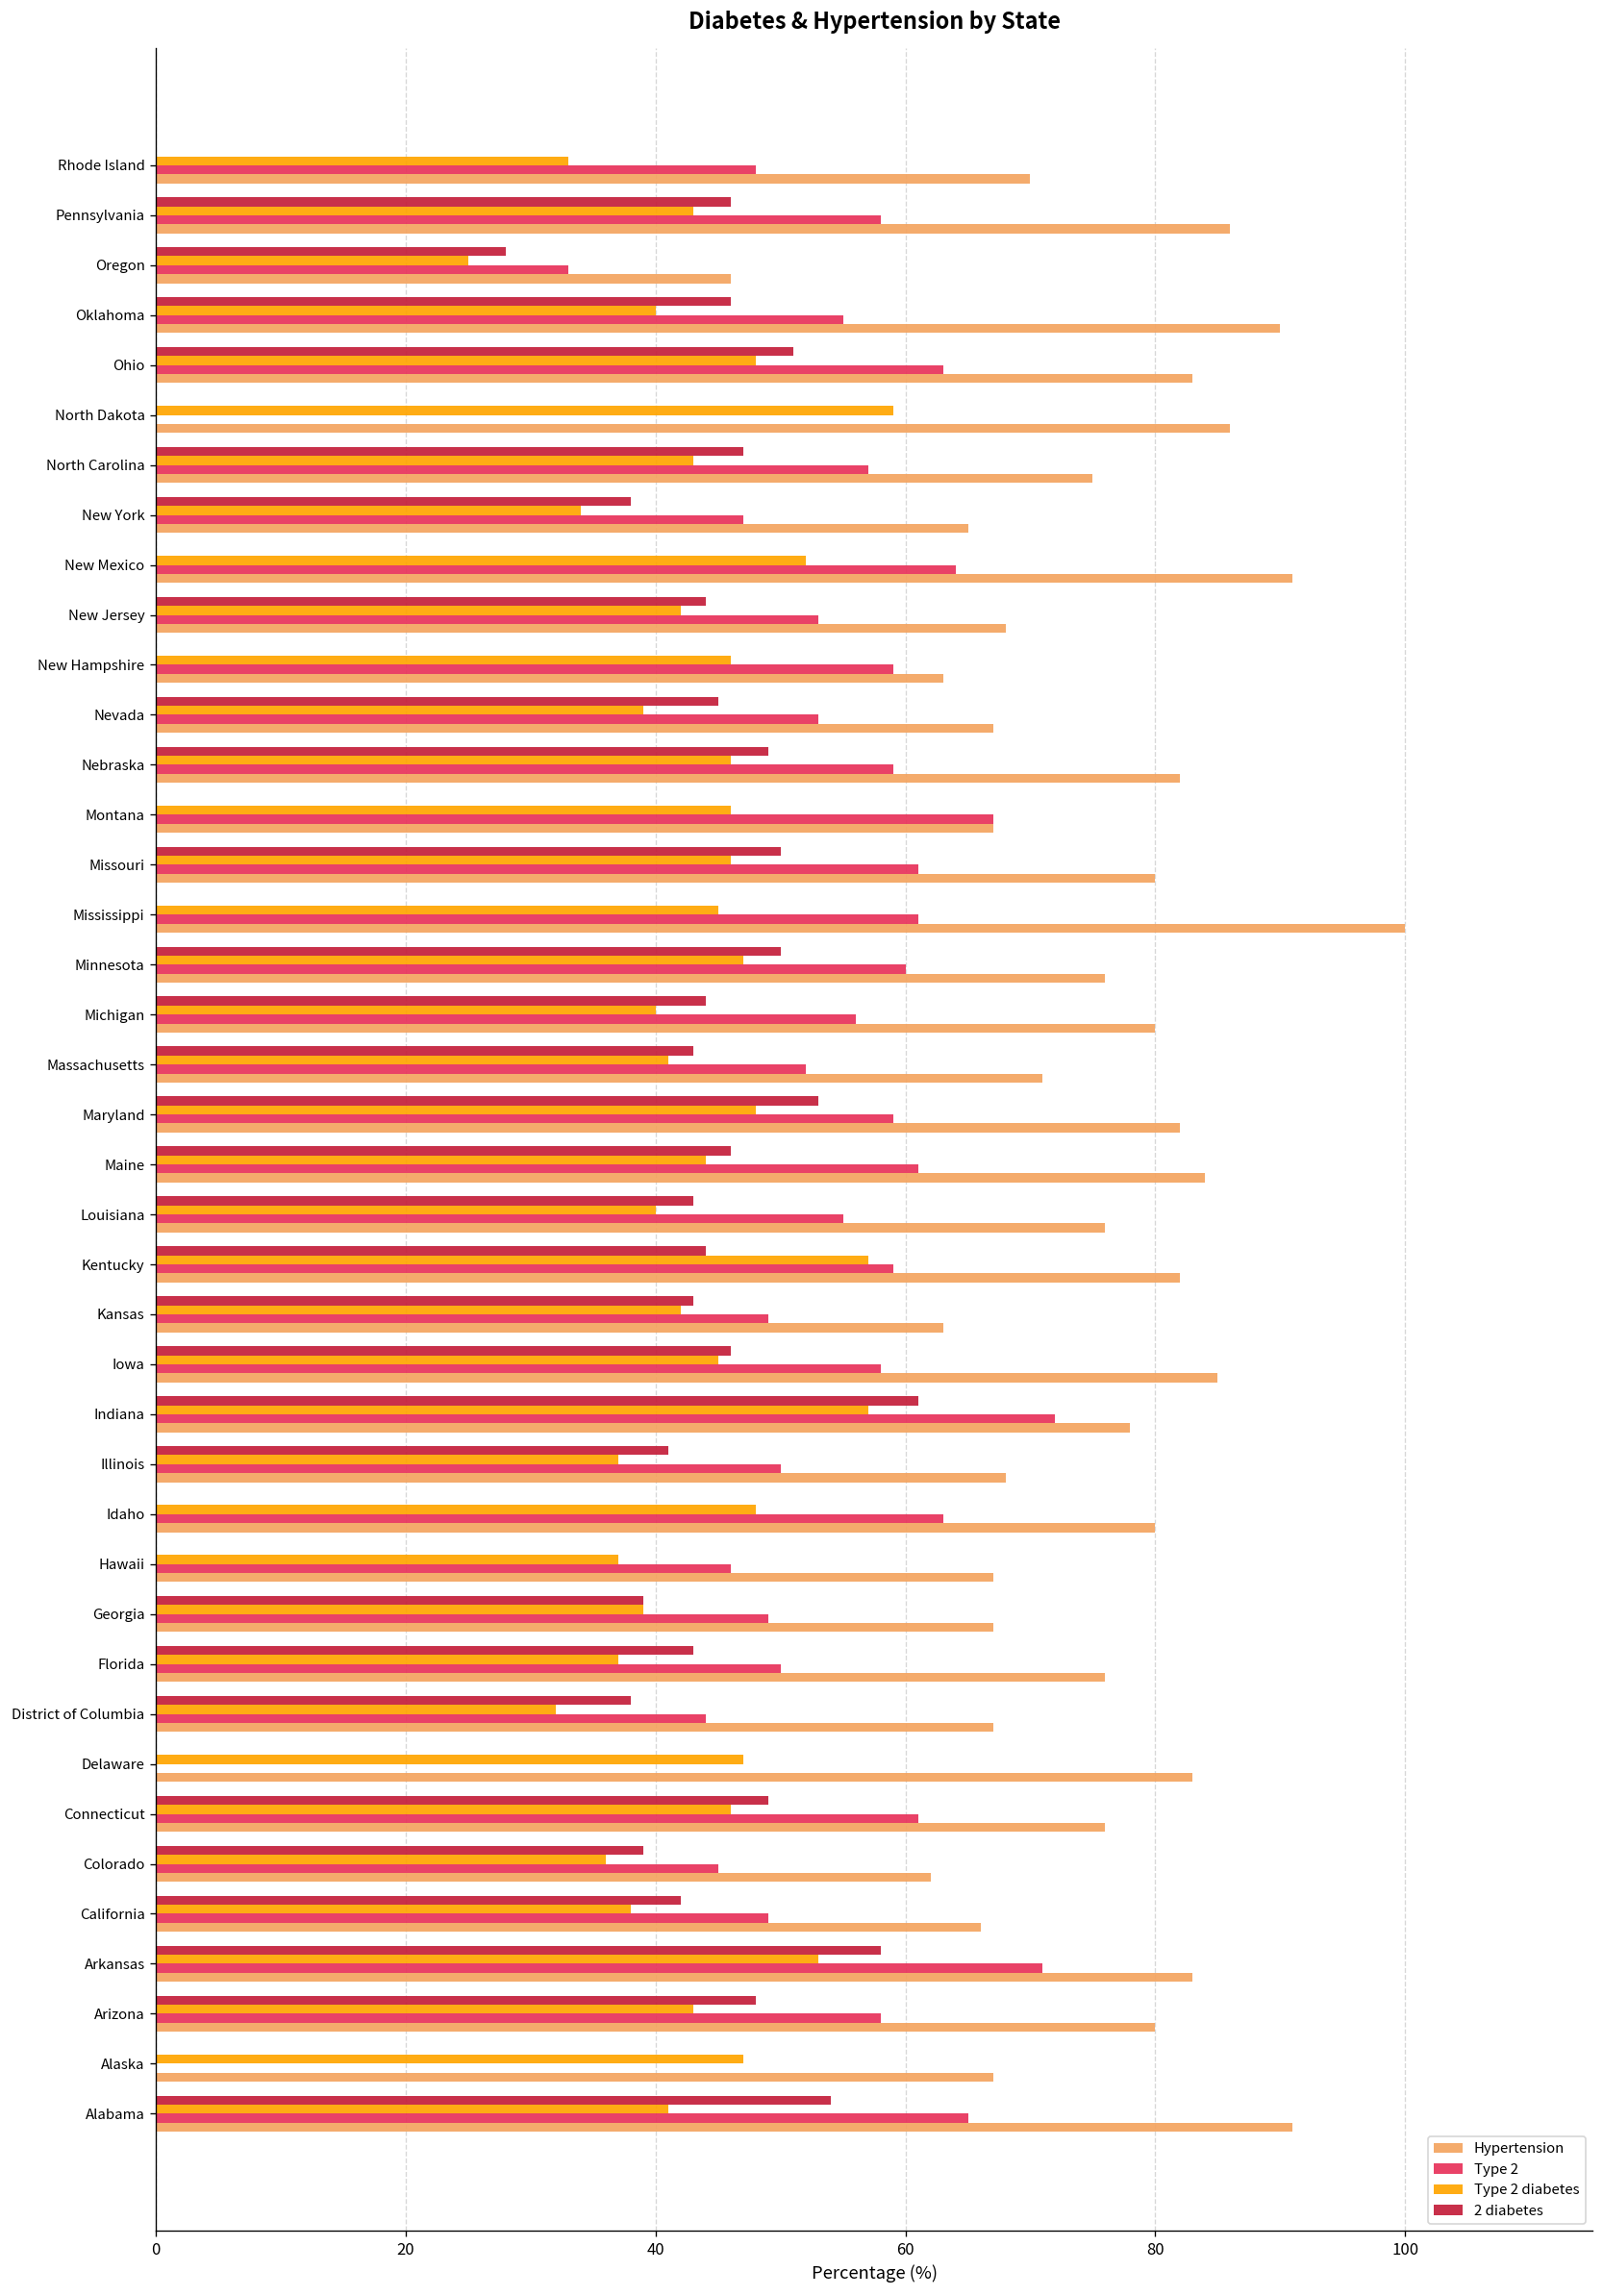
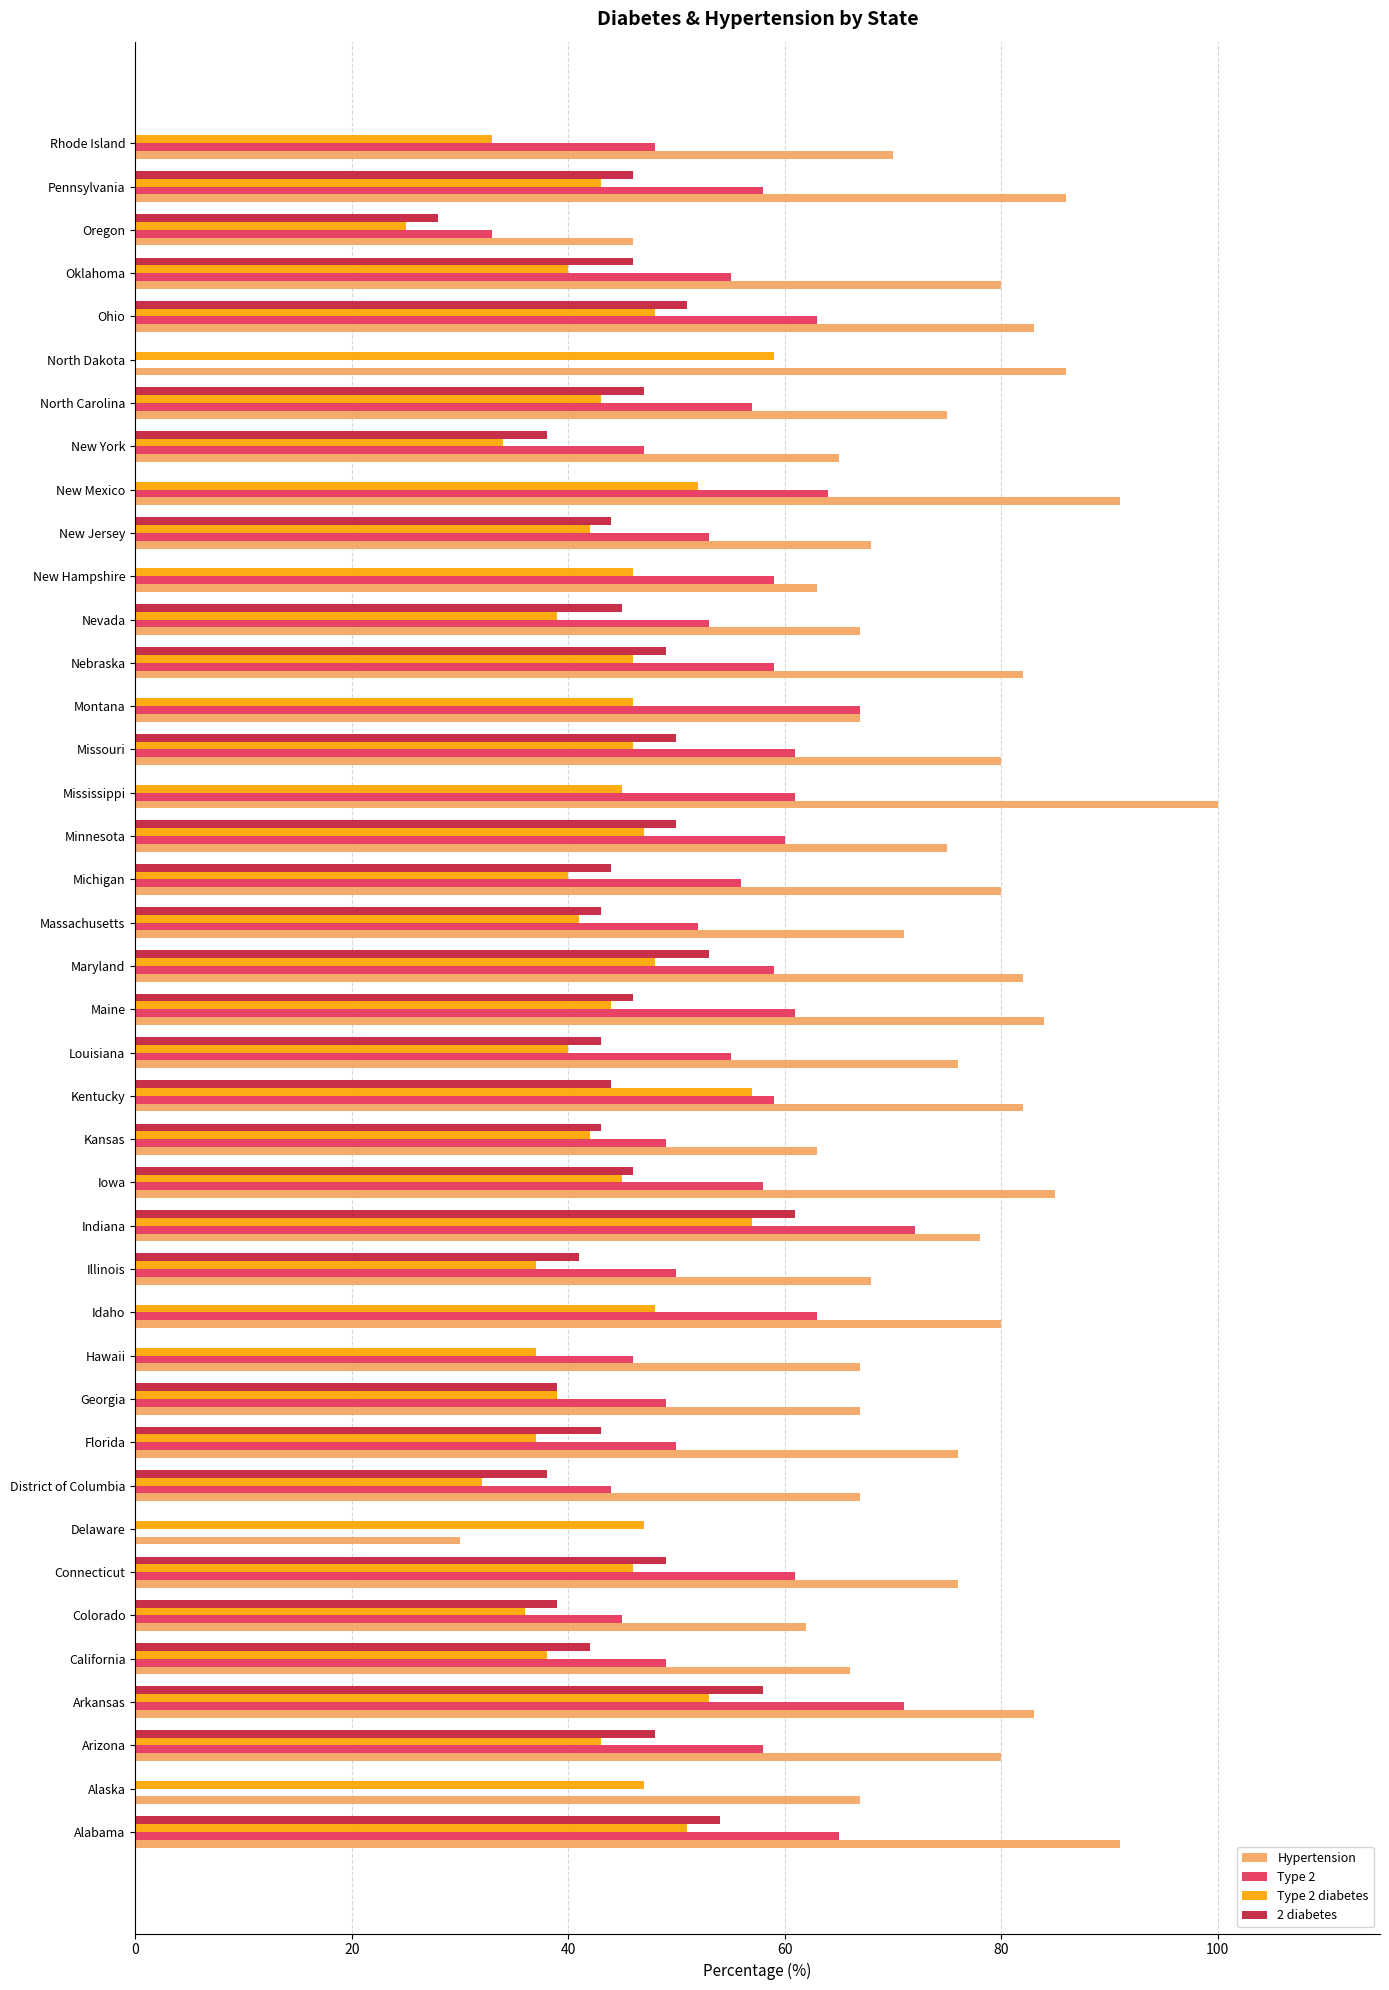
  {
    "Hypertension": {
      "Rhode Island": 70,
      "Pennsylvania": 86,
      "Oregon": 46,
-     "Oklahoma": 90,
+     "Oklahoma": 80,
      "Ohio": 83,
      "North Dakota": 86,
      "North Carolina": 75,
      "New York": 65,
      "New Mexico": 91,
      "New Jersey": 68,
      "New Hampshire": 63,
      "Nevada": 67,
      "Nebraska": 82,
      "Montana": 67,
      "Missouri": 80,
      "Mississippi": 100,
-     "Minnesota": 76,
+     "Minnesota": 75,
      "Michigan": 80,
      "Massachusetts": 71,
      "Maryland": 82,
      "Maine": 84,
      "Louisiana": 76,
      "Kentucky": 82,
      "Kansas": 63,
      "Iowa": 85,
      "Indiana": 78,
      "Illinois": 68,
      "Idaho": 80,
      "Hawaii": 67,
      "Georgia": 67,
      "Florida": 76,
      "District of Columbia": 67,
-     "Delaware": 83,
+     "Delaware": 30,
      "Connecticut": 76,
      "Colorado": 62,
      "California": 66,
      "Arkansas": 83,
      "Arizona": 80,
      "Alaska": 67,
      "Alabama": 91
    },
    "Type 2 diabetes": {
      "Rhode Island": 33,
      "Pennsylvania": 43,
      "Oregon": 25,
      "Oklahoma": 40,
      "Ohio": 48,
      "North Dakota": 59,
      "North Carolina": 43,
      "New York": 34,
      "New Mexico": 52,
      "New Jersey": 42,
      "New Hampshire": 46,
      "Nevada": 39,
      "Nebraska": 46,
      "Montana": 46,
      "Missouri": 46,
      "Mississippi": 45,
      "Minnesota": 47,
      "Michigan": 40,
      "Massachusetts": 41,
      "Maryland": 48,
      "Maine": 44,
      "Louisiana": 40,
      "Kentucky": 57,
      "Kansas": 42,
      "Iowa": 45,
      "Indiana": 57,
      "Illinois": 37,
      "Idaho": 48,
      "Hawaii": 37,
      "Georgia": 39,
      "Florida": 37,
      "District of Columbia": 32,
      "Delaware": 47,
      "Connecticut": 46,
      "Colorado": 36,
      "California": 38,
      "Arkansas": 53,
      "Arizona": 43,
      "Alaska": 47,
-     "Alabama": 41
+     "Alabama": 51
    }
  }
